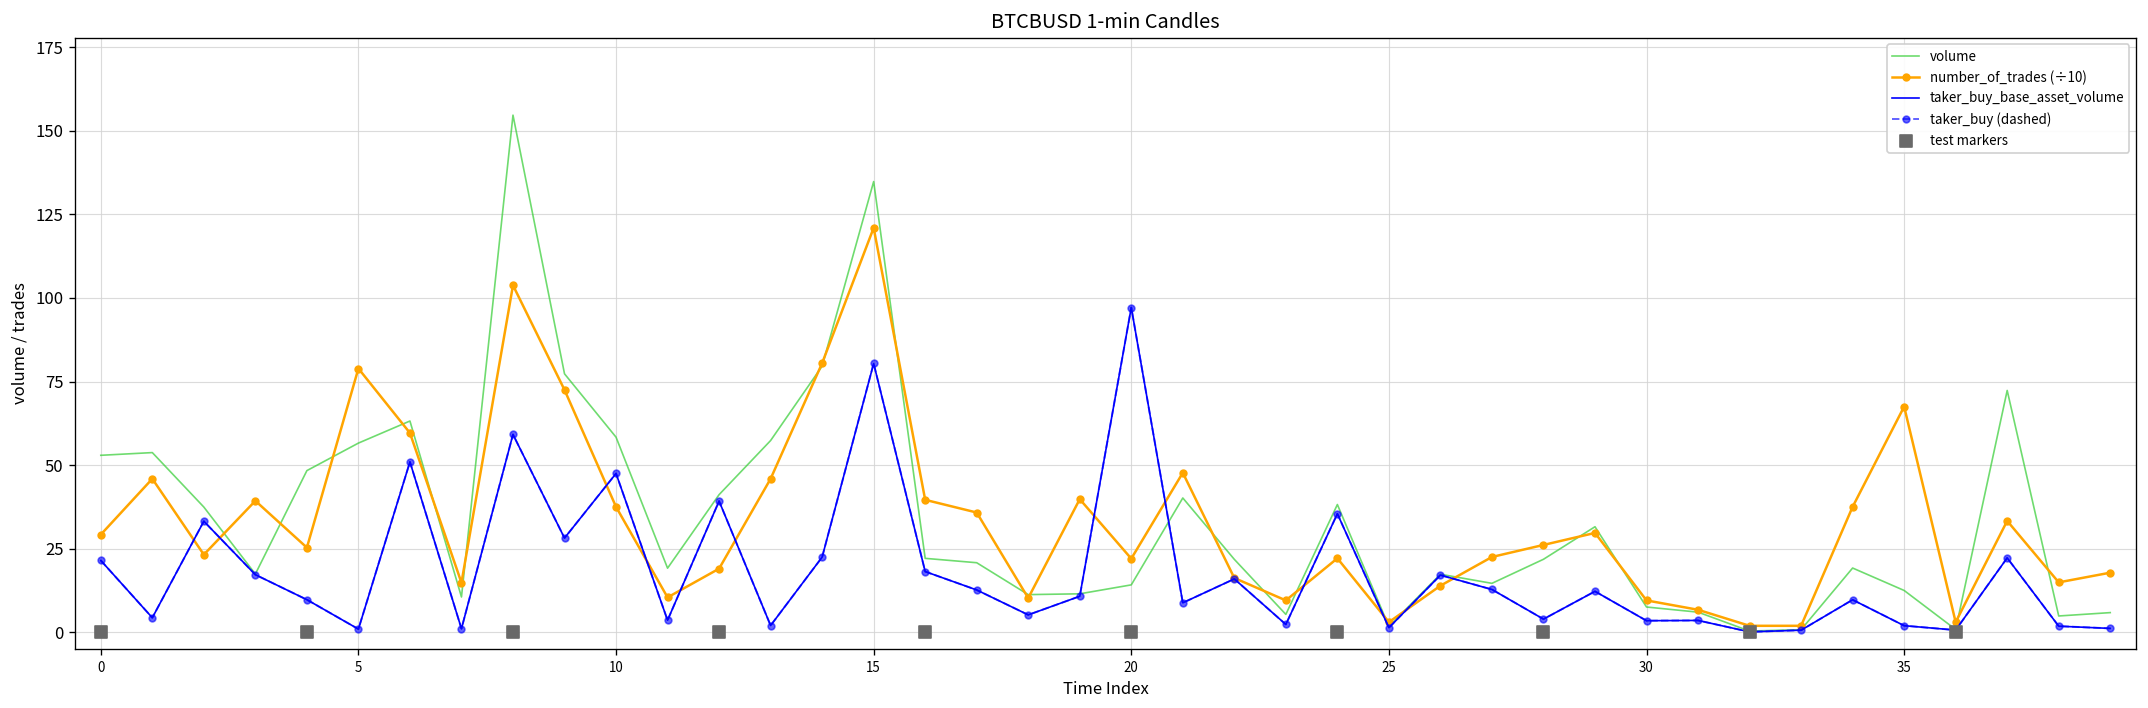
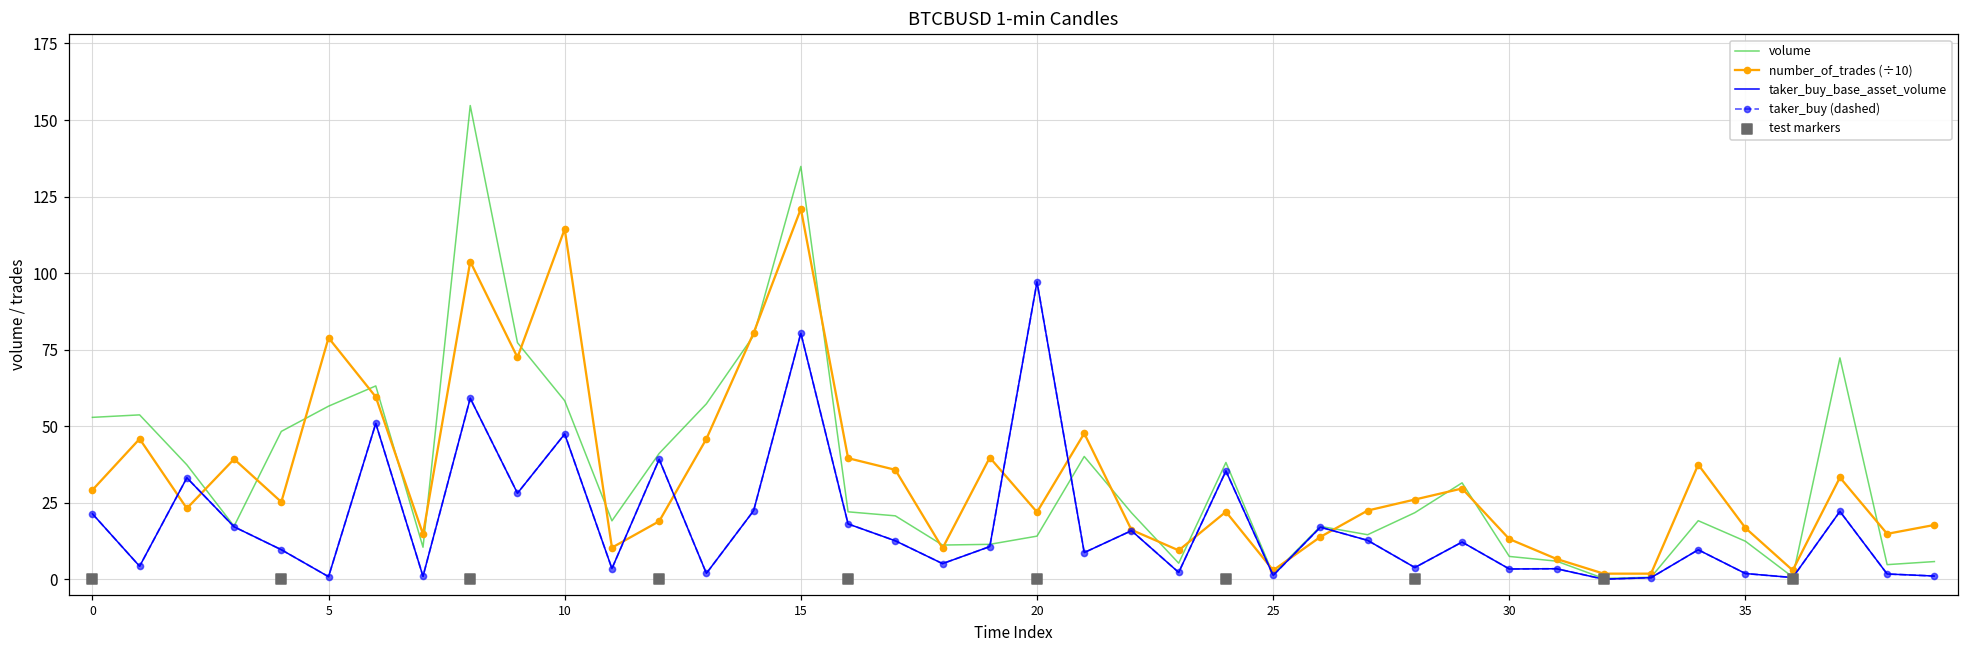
  {
    "volume": {
      "0": 53,
      "5": 57,
      "10": 58,
      "15": 135,
      "20": 14,
      "30": 8,
      "35": 12
    },
    "number_of_trades (÷10)": {
      "0": 29,
      "5": 79,
-     "10": 38,
+     "10": 114,
      "15": 121,
      "20": 22,
      "25": 3,
-     "30": 10,
-     "35": 68
+     "30": 13,
+     "35": 17
    },
    "taker_buy (dashed)": {
      "0": 21,
      "5": 1,
      "10": 47,
      "15": 80,
      "20": 97,
      "30": 3,
      "35": 2
    }
  }
